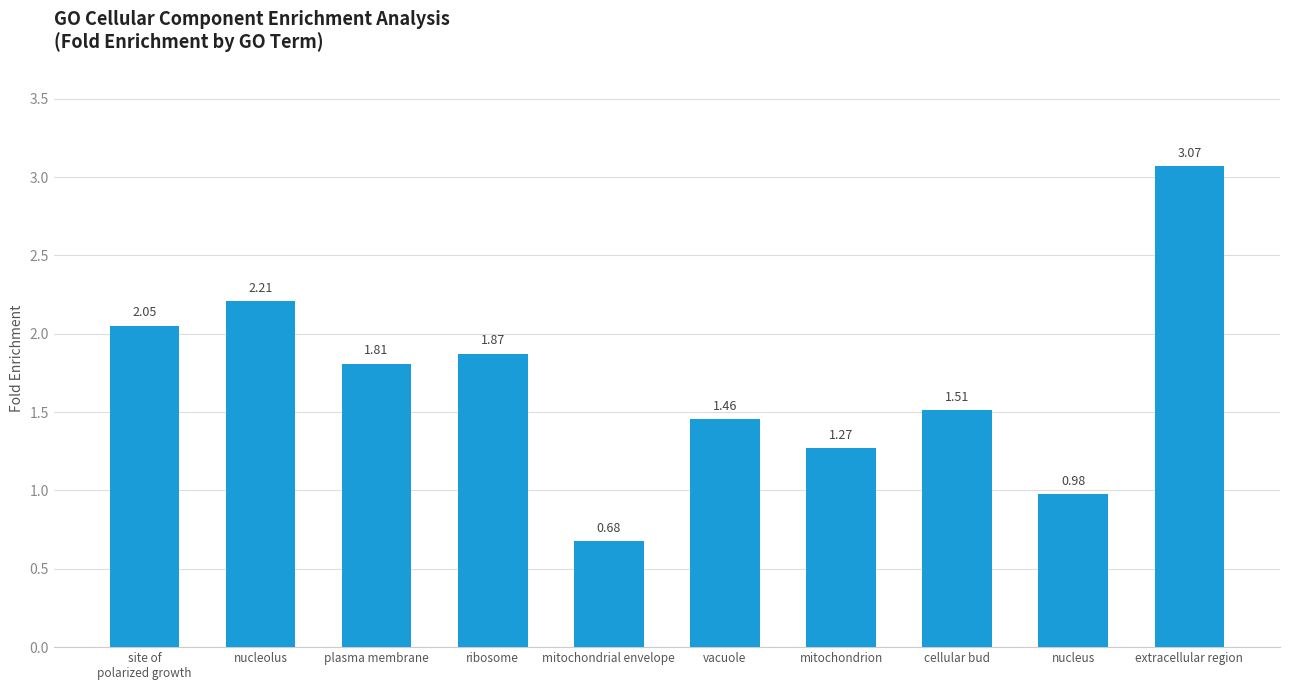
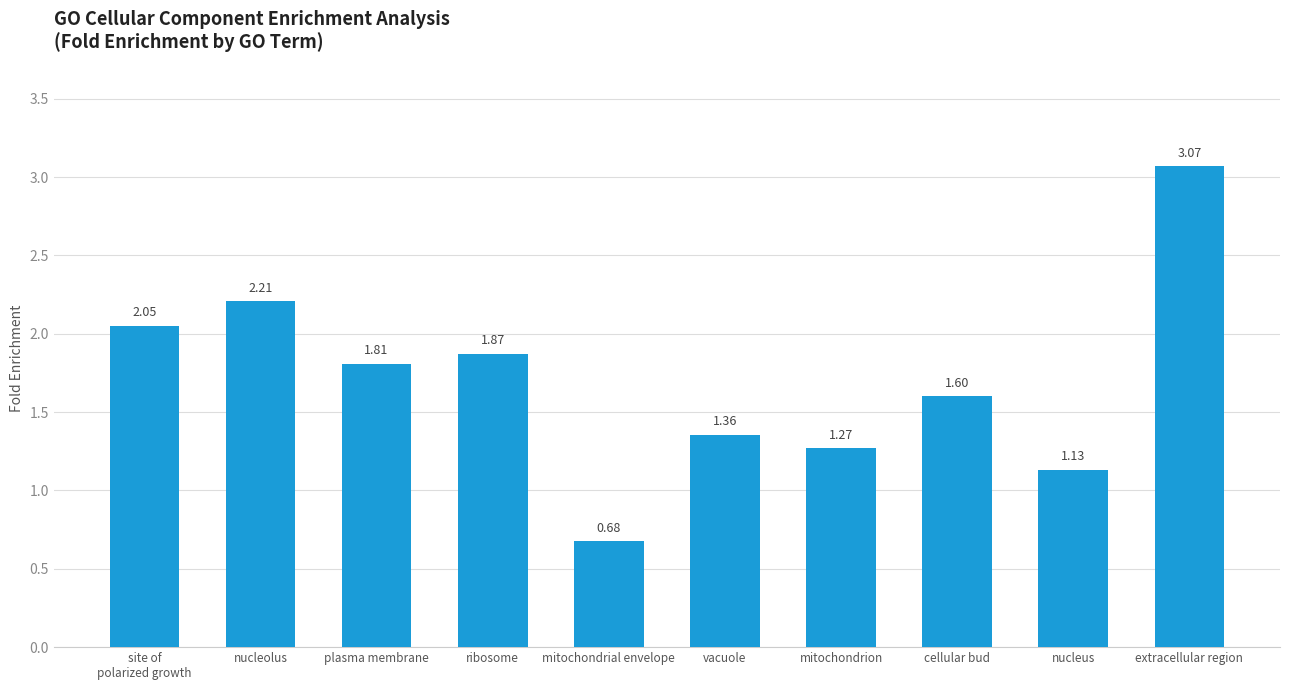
  {
    "site of polarized growth": 2.05,
    "nucleolus": 2.21,
    "plasma membrane": 1.81,
    "ribosome": 1.87,
    "mitochondrial envelope": 0.68,
-   "vacuole": 1.46,
+   "vacuole": 1.36,
    "mitochondrion": 1.27,
-   "cellular bud": 1.51,
-   "nucleus": 0.98,
+   "cellular bud": 1.60,
+   "nucleus": 1.13,
    "extracellular region": 3.07
  }
